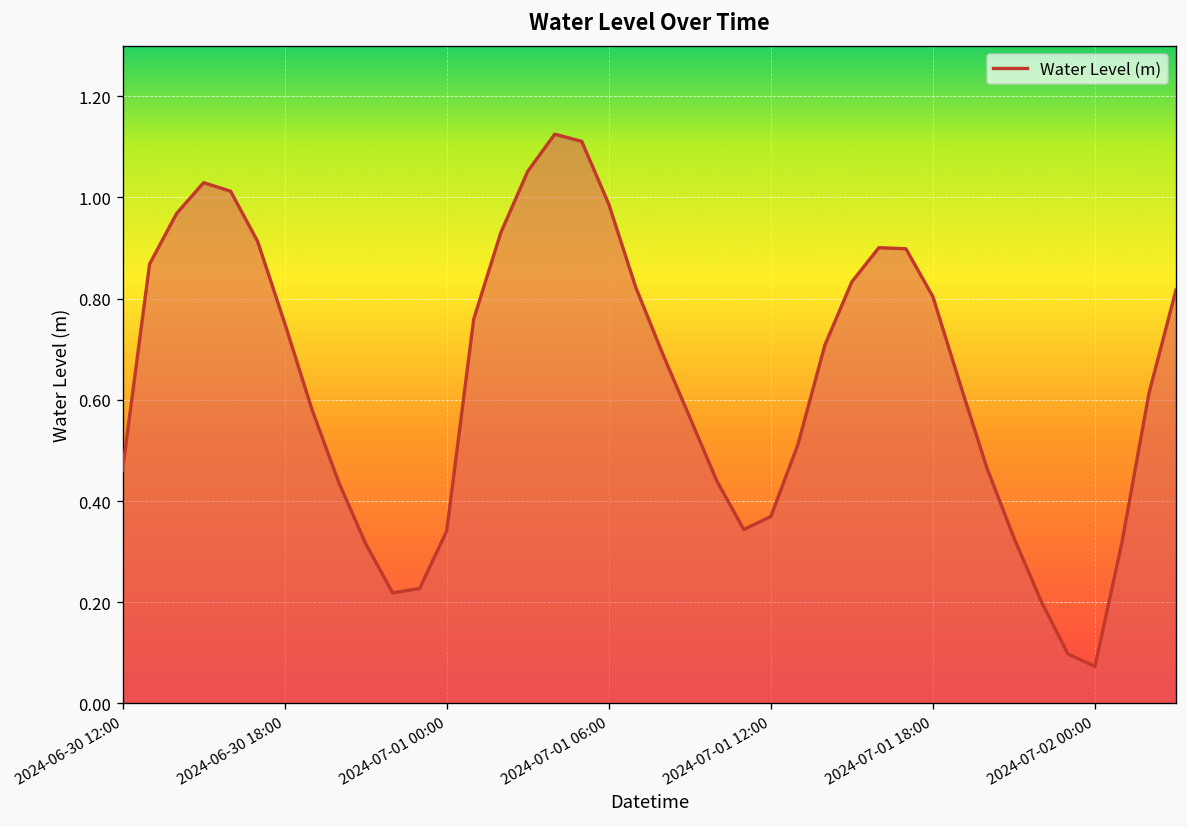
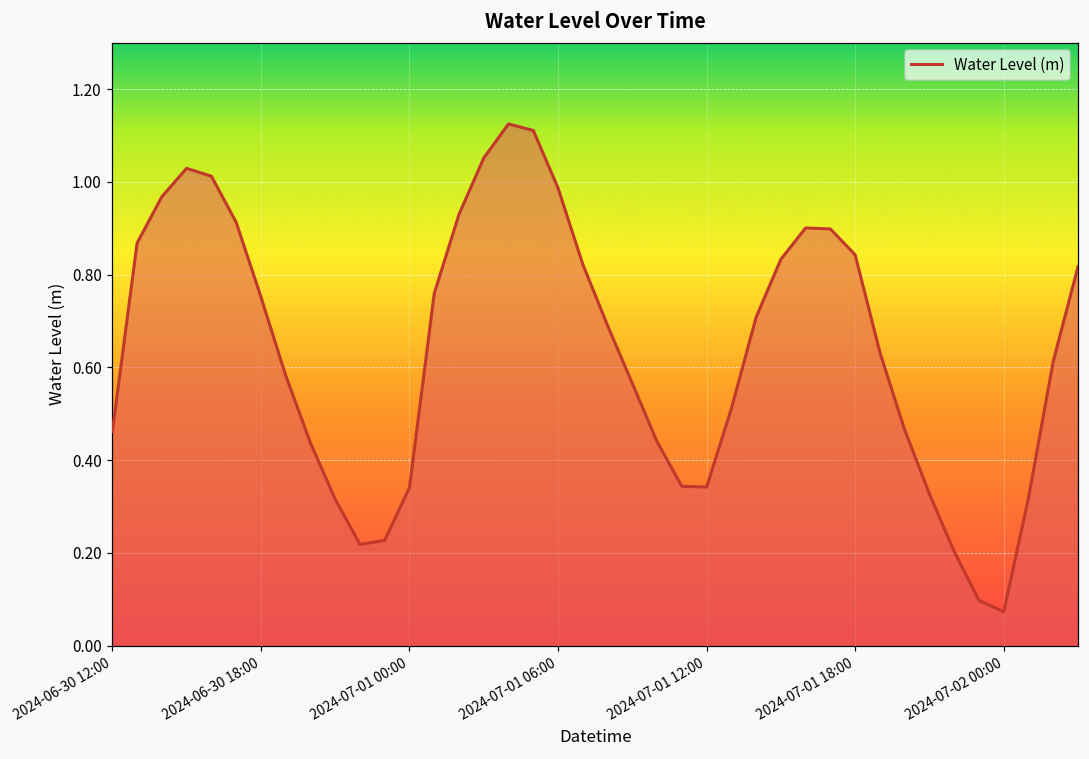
  {
    "2024-06-30 12:00": 0.46,
    "2024-06-30 18:00": 0.75,
    "2024-07-01 00:00": 0.34,
    "2024-07-01 06:00": 0.99,
-   "2024-07-01 12:00": 0.37,
-   "2024-07-01 18:00": 0.80,
+   "2024-07-01 12:00": 0.34,
+   "2024-07-01 18:00": 0.84,
    "2024-07-02 00:00": 0.07
  }
